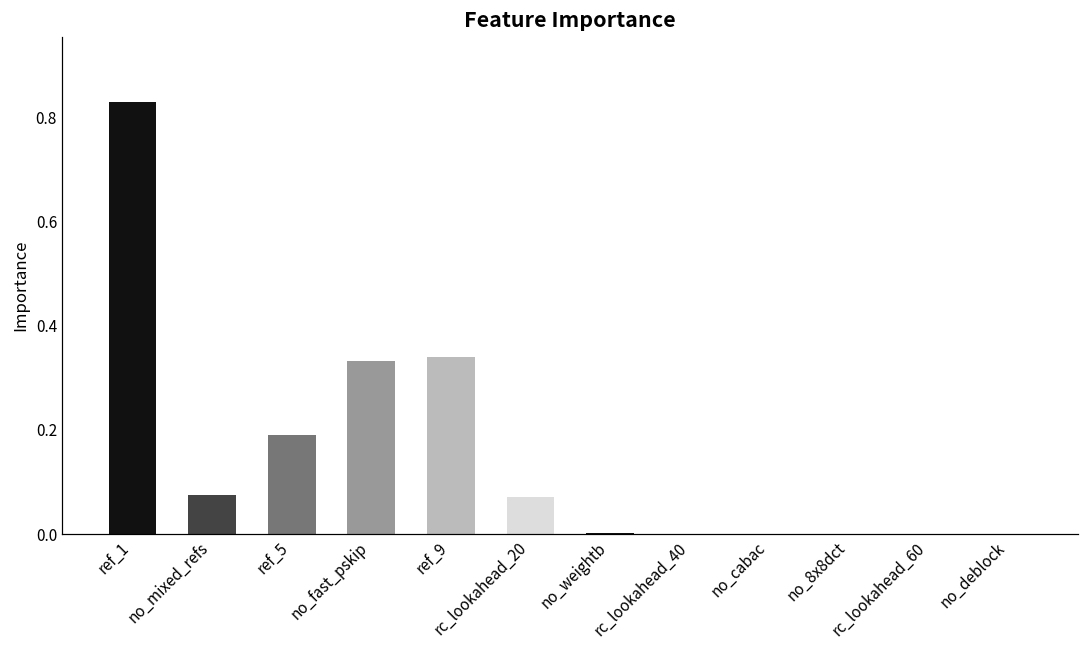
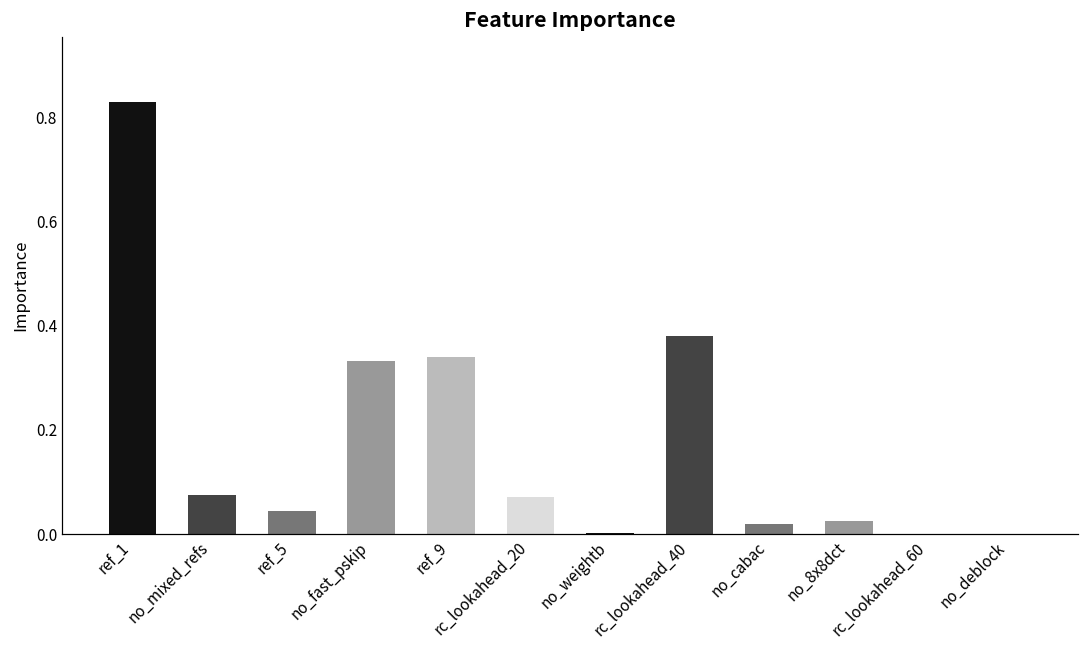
  {
    "ref_1": 0.83,
    "no_mixed_refs": 0.08,
-   "ref_5": 0.19,
+   "ref_5": 0.04,
    "no_fast_pskip": 0.33,
    "ref_9": 0.34,
    "rc_lookahead_20": 0.07,
-   "rc_lookahead_40": 0.00,
-   "no_cabac": 0.00,
-   "no_8x8dct": 0.00
+   "rc_lookahead_40": 0.38,
+   "no_cabac": 0.02,
+   "no_8x8dct": 0.02
  }
